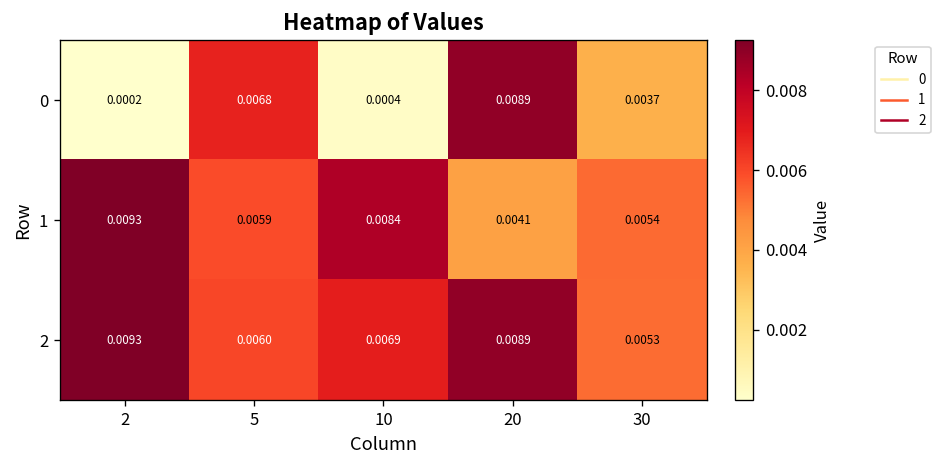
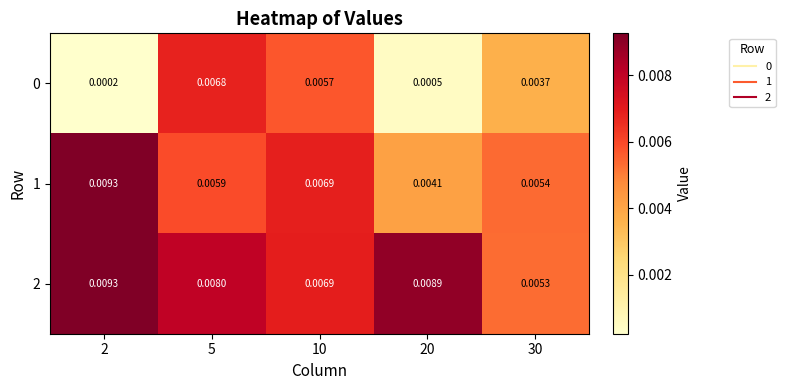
  {
    "0": {
      "2": 0.0002,
      "5": 0.0068,
-     "10": 0.0004,
-     "20": 0.0089,
+     "10": 0.0057,
+     "20": 0.0005,
      "30": 0.0037
    },
    "1": {
      "2": 0.0093,
      "5": 0.0059,
-     "10": 0.0084,
+     "10": 0.0069,
      "20": 0.0041,
      "30": 0.0054
    },
    "2": {
      "2": 0.0093,
-     "5": 0.0060,
+     "5": 0.0080,
      "10": 0.0069,
      "20": 0.0089,
      "30": 0.0053
    }
  }
